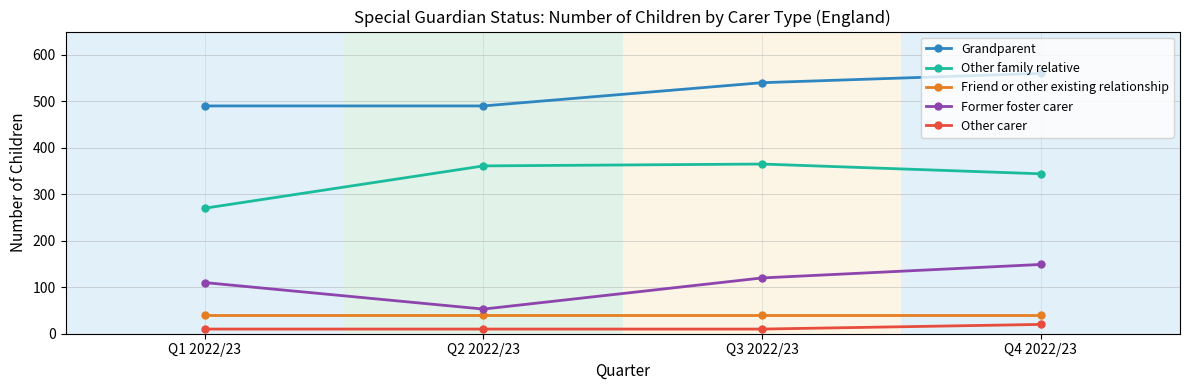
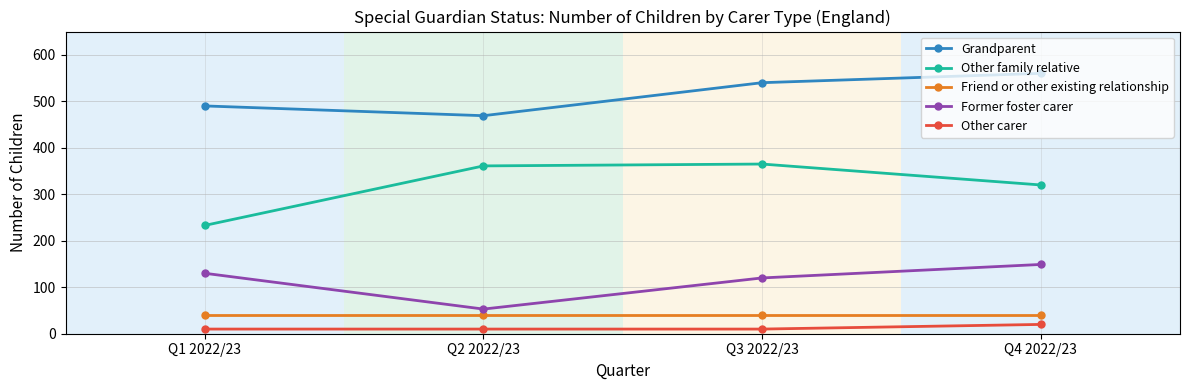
  {
    "Grandparent": {
      "Q1 2022/23": 490,
-     "Q2 2022/23": 490,
+     "Q2 2022/23": 470,
      "Q3 2022/23": 540
    },
    "Other family relative": {
-     "Q1 2022/23": 270,
+     "Q1 2022/23": 230,
      "Q2 2022/23": 360,
      "Q3 2022/23": 370,
-     "Q4 2022/23": 340
+     "Q4 2022/23": 320
    },
    "Former foster carer": {
-     "Q1 2022/23": 110,
+     "Q1 2022/23": 130,
      "Q2 2022/23": 50,
      "Q3 2022/23": 120,
      "Q4 2022/23": 150
    }
  }
